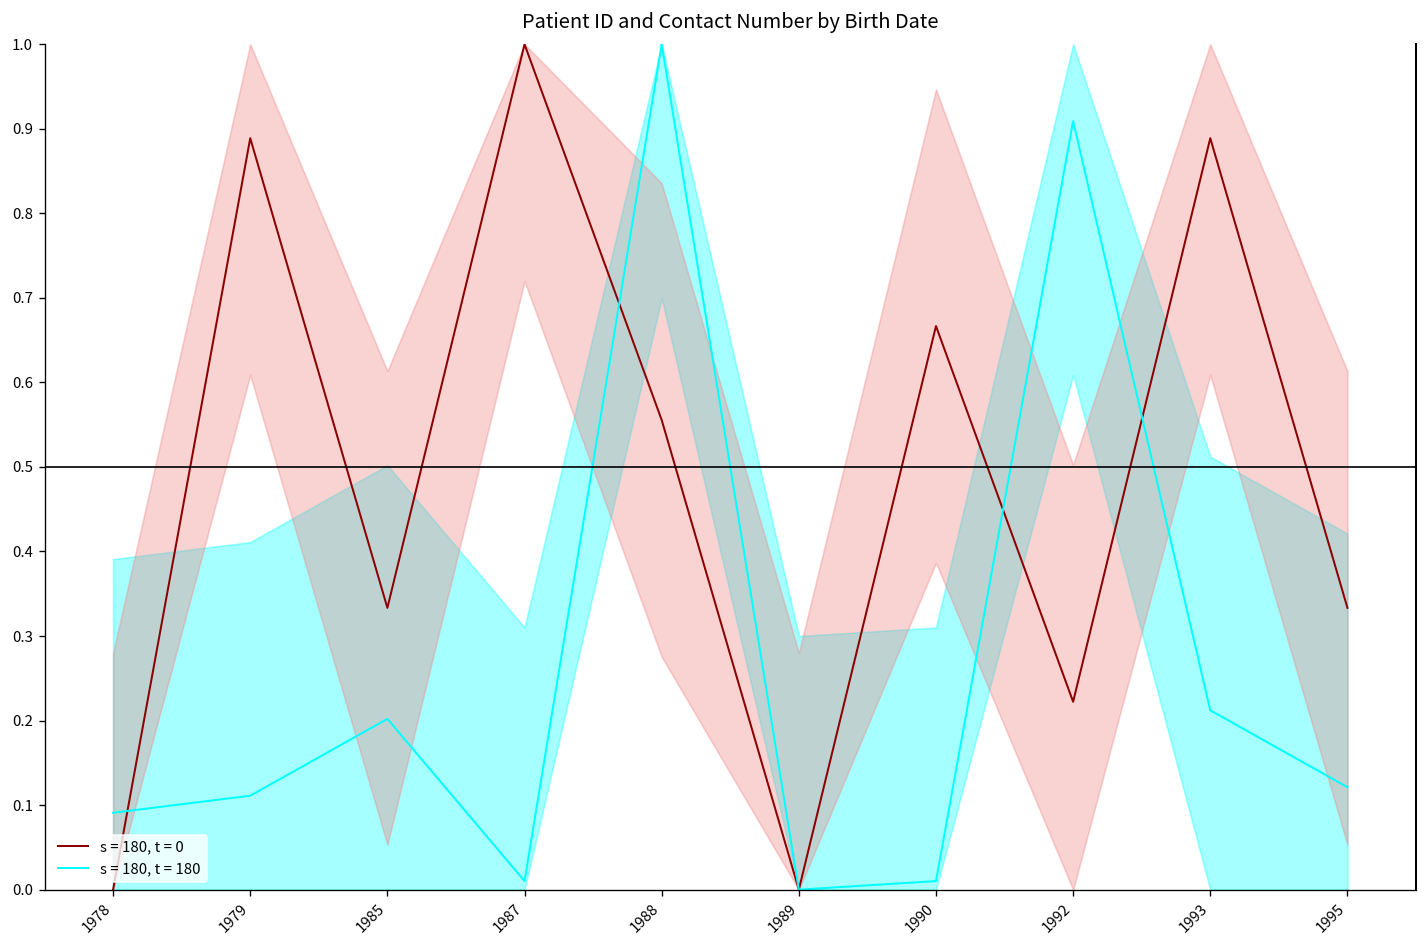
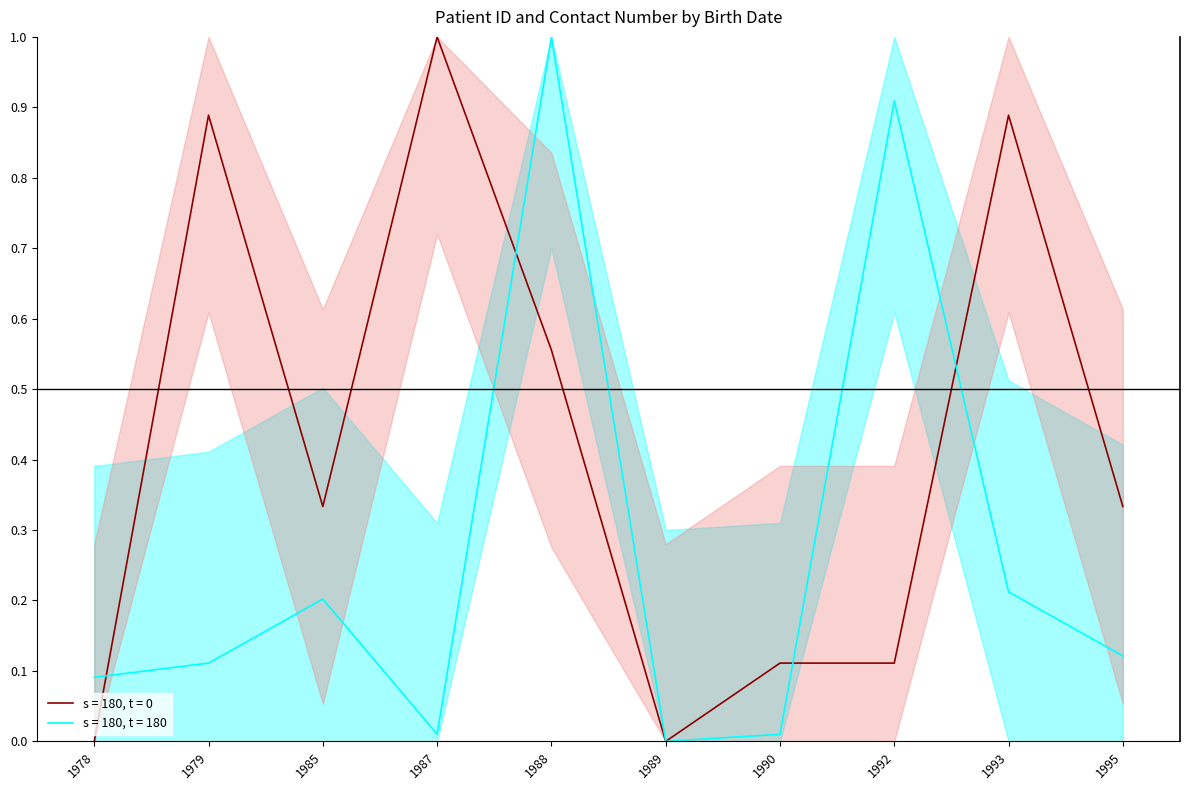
  {
    "s = 180, t = 0": {
      "1978": 0.00,
      "1979": 0.89,
      "1985": 0.33,
      "1988": 0.56,
-     "1990": 0.67,
-     "1992": 0.22,
+     "1990": 0.11,
+     "1992": 0.11,
      "1993": 0.89,
      "1995": 0.33
    }
  }
